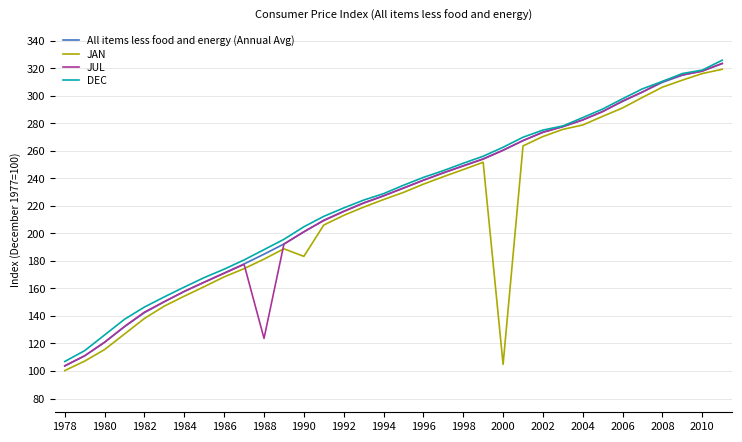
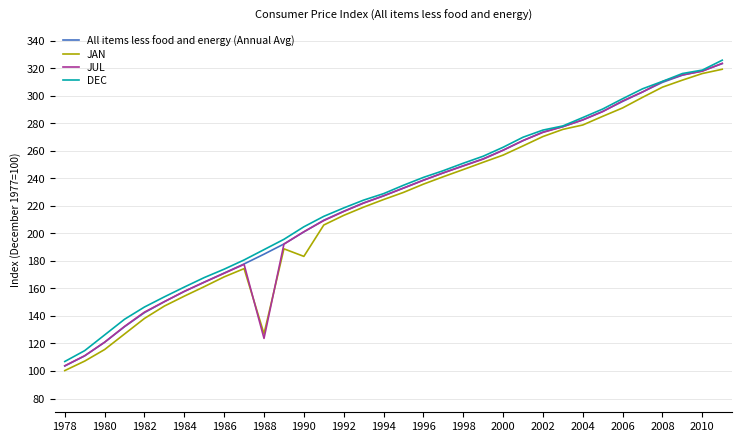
  {
    "All items less food and energy (Annual Avg)": {
      "1988": 185
    },
    "JAN": {
      "1978": 100,
      "1980": 116,
      "1982": 138,
      "1984": 154,
      "1986": 168,
-     "1988": 181,
+     "1988": 127,
      "1990": 183,
      "1992": 213,
      "1994": 225,
      "1996": 236,
      "1998": 246,
-     "2000": 105,
+     "2000": 257,
      "2002": 270,
      "2004": 279,
      "2006": 291,
      "2008": 306
    },
    "JUL": {
      "1988": 124
    },
    "DEC": {
      "1978": 107,
      "1980": 126,
      "1982": 147,
      "1984": 161,
      "1986": 174,
      "1988": 188,
      "1990": 205,
      "1992": 219,
      "1996": 241,
      "2000": 263
    }
  }
